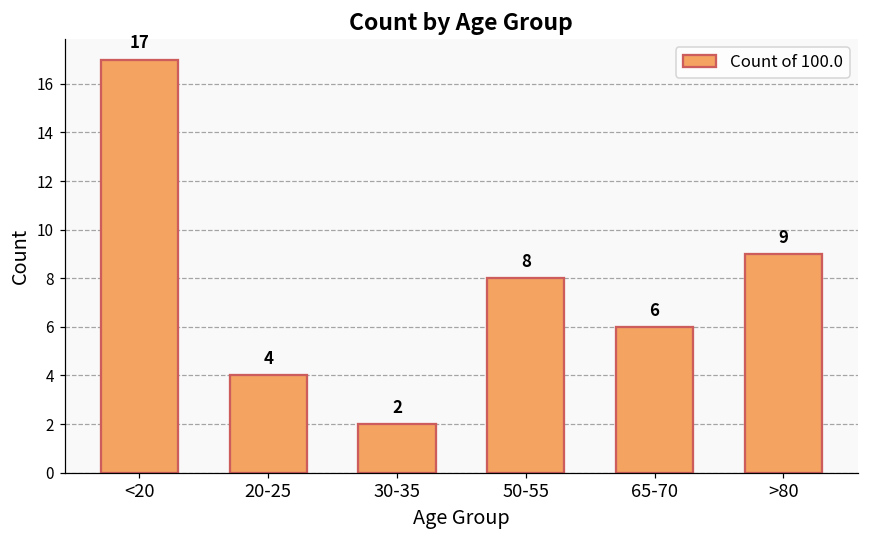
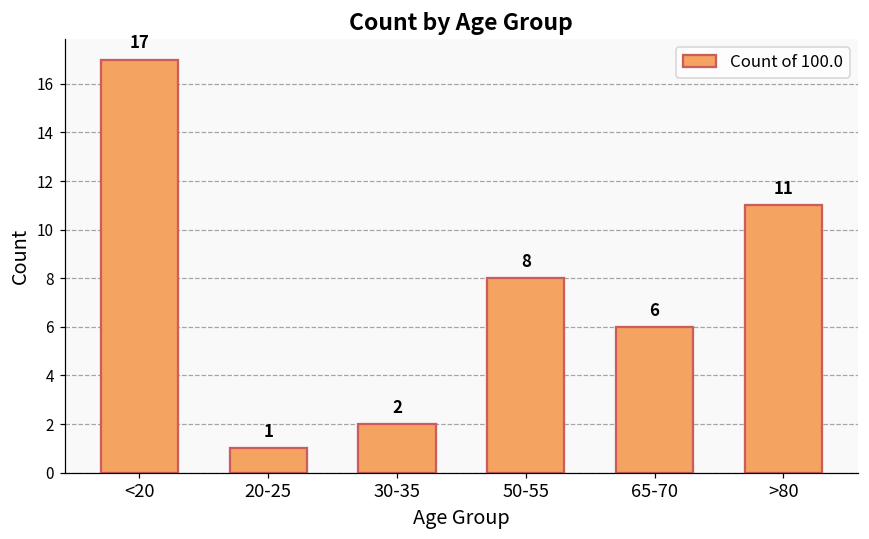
  {
    "<20": 17,
-   "20-25": 4,
+   "20-25": 1,
    "30-35": 2,
    "50-55": 8,
    "65-70": 6,
-   ">80": 9
+   ">80": 11
  }
